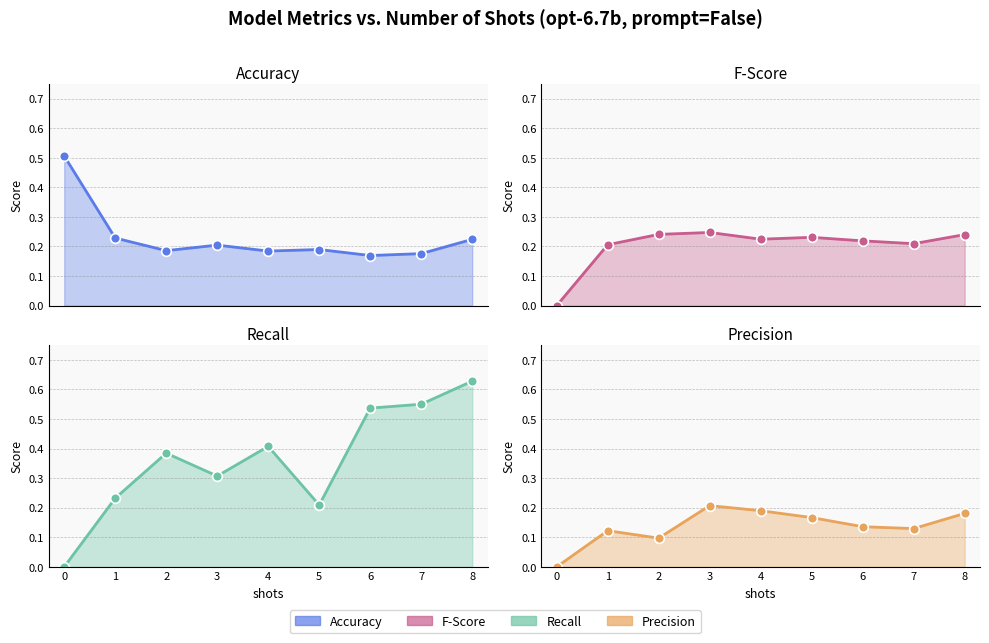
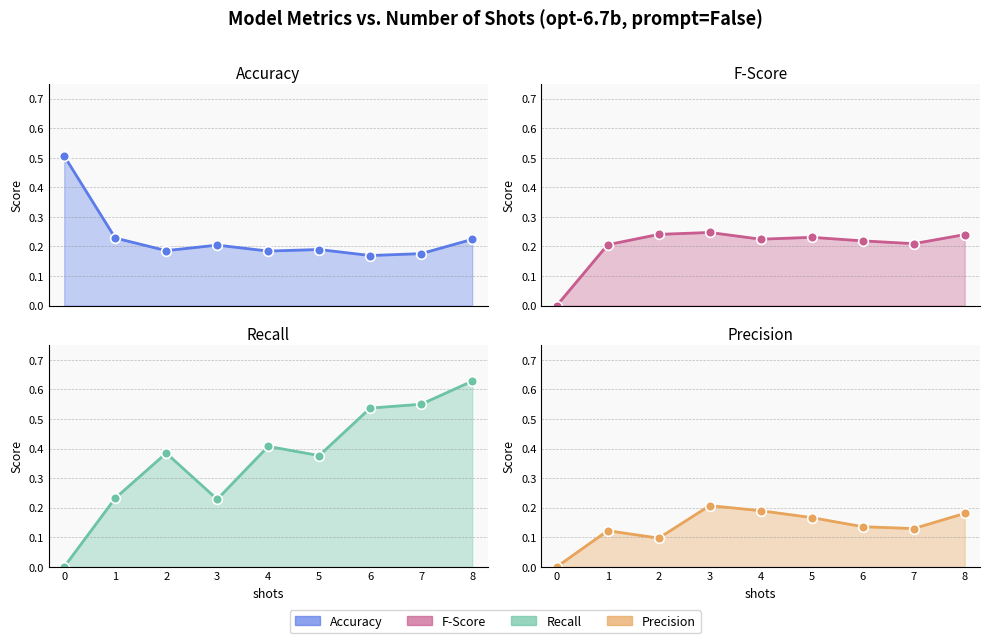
  {
    "Recall": {
      "0": 0.00,
      "1": 0.23,
      "2": 0.38,
-     "3": 0.31,
+     "3": 0.23,
      "4": 0.41,
-     "5": 0.21,
+     "5": 0.38,
      "6": 0.54,
      "7": 0.55,
      "8": 0.63
    },
    "Precision": {
      "0": 0.00,
      "1": 0.12,
      "2": 0.10,
      "3": 0.21,
      "4": 0.19,
      "5": 0.17,
      "6": 0.14,
      "7": 0.13,
      "8": 0.18
    }
  }
